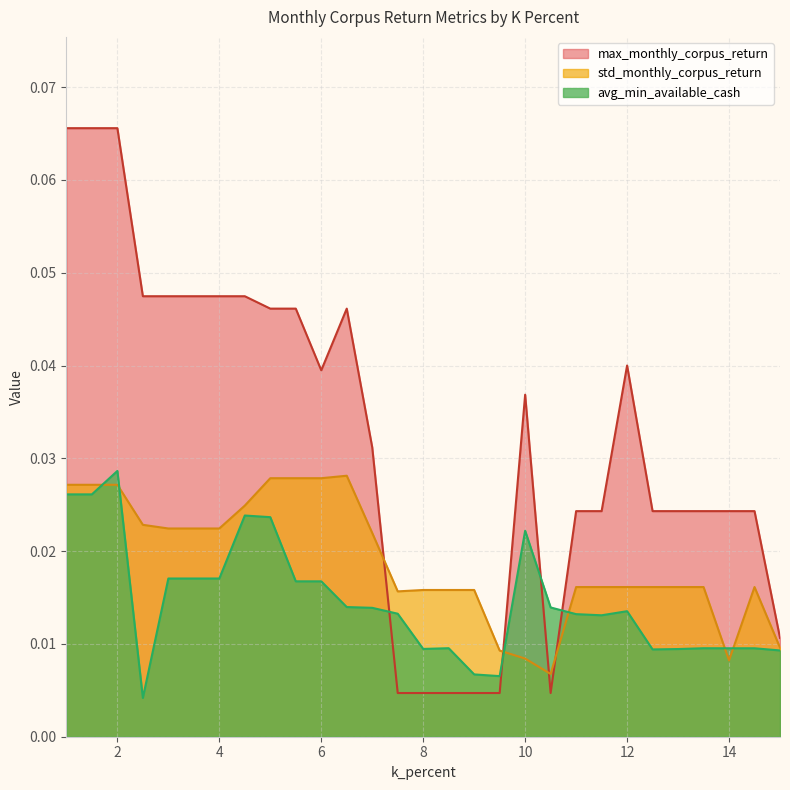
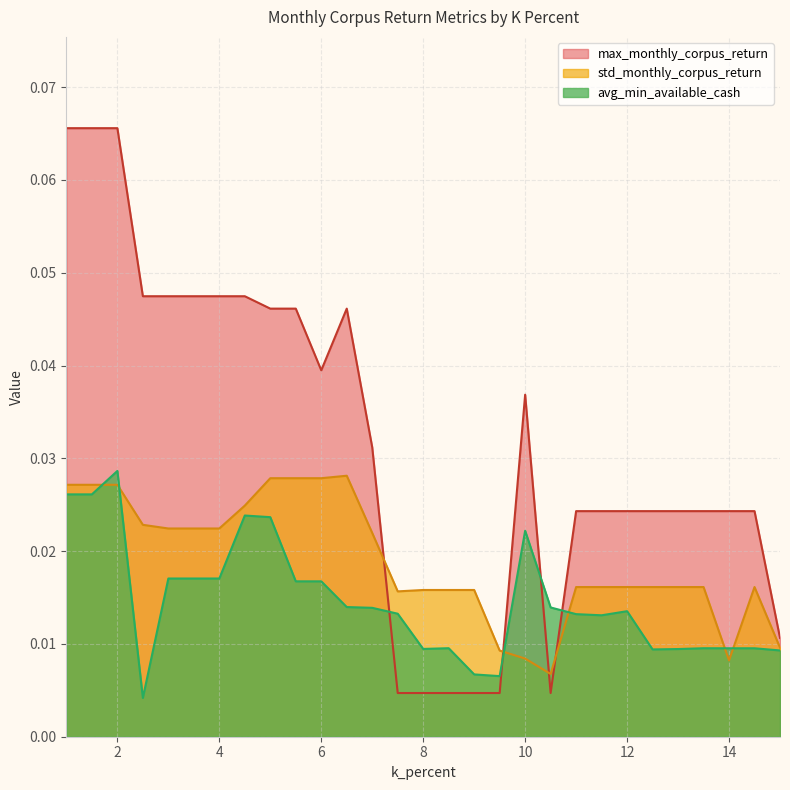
  {
    "max_monthly_corpus_return": {
      "2": 0.066,
      "4": 0.047,
      "6": 0.039,
      "8": 0.005,
      "10": 0.037,
-     "12": 0.040,
+     "12": 0.024,
      "14": 0.024
    },
    "std_monthly_corpus_return": {
      "2": 0.027,
      "4": 0.022,
      "6": 0.028,
      "8": 0.016,
      "10": 0.008,
      "12": 0.016,
      "14": 0.008
    },
    "avg_min_available_cash": {
      "2": 0.029,
      "4": 0.017,
      "6": 0.017,
      "8": 0.009,
      "10": 0.022,
      "12": 0.014,
      "14": 0.010
    }
  }
